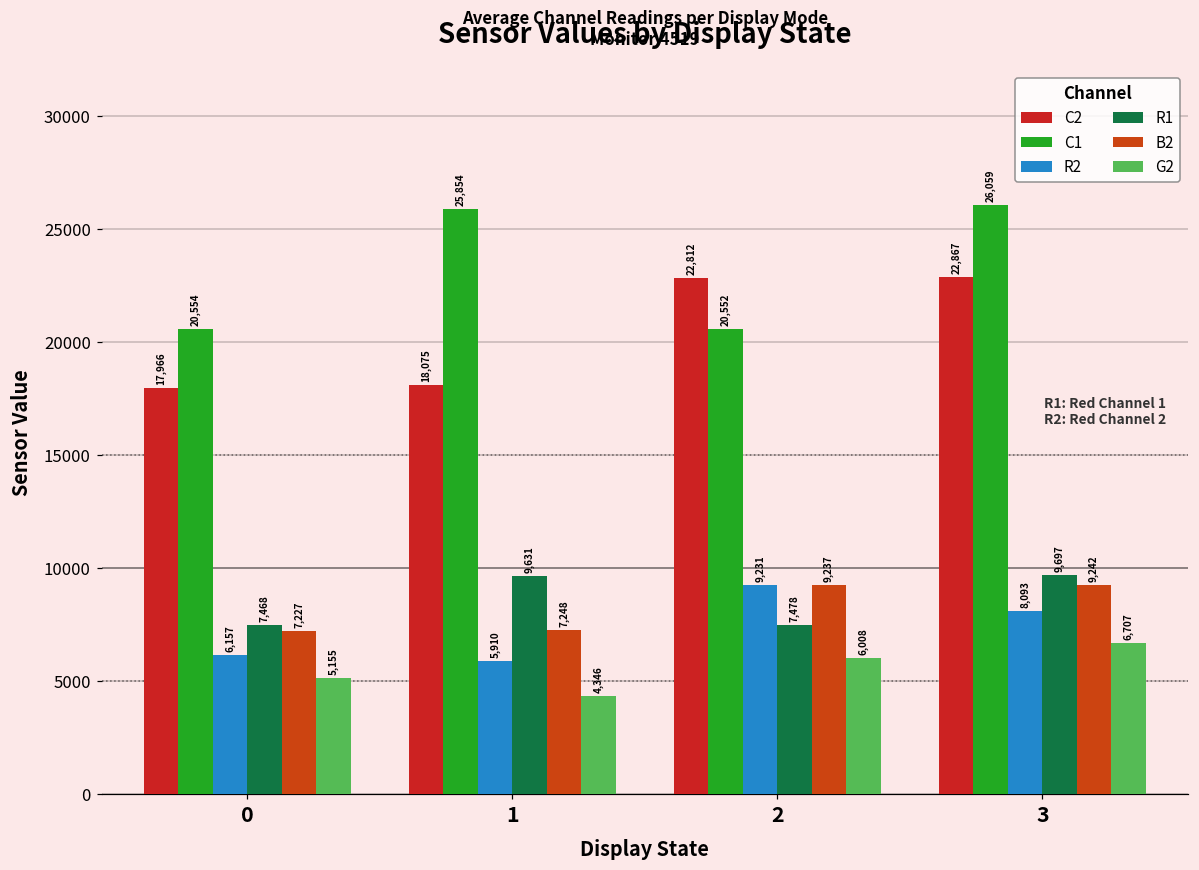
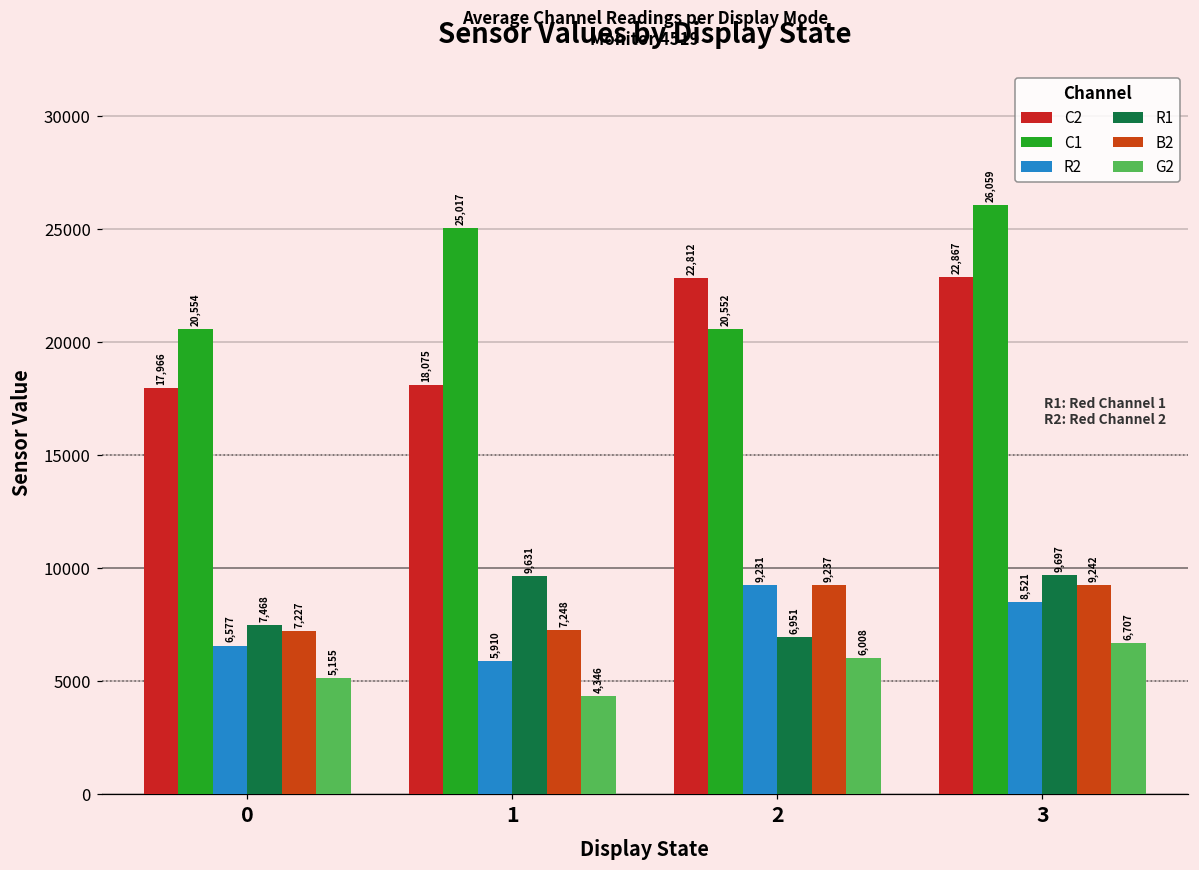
  {
    "C1": {
      "0": "20,554",
-     "1": "25,854",
+     "1": "25,017",
      "2": "20,552",
      "3": "26,059"
    },
    "R2": {
-     "0": "6,157",
+     "0": "6,577",
      "1": "5,910",
      "2": "9,231",
-     "3": "8,093"
+     "3": "8,521"
    },
    "R1": {
      "0": "7,468",
      "1": "9,631",
-     "2": "7,478",
+     "2": "6,951",
      "3": "9,697"
    },
    "G2": {
      "0": "5,155",
      "1": "4,346",
      "2": "6,008",
      "3": "6,707"
    }
  }
